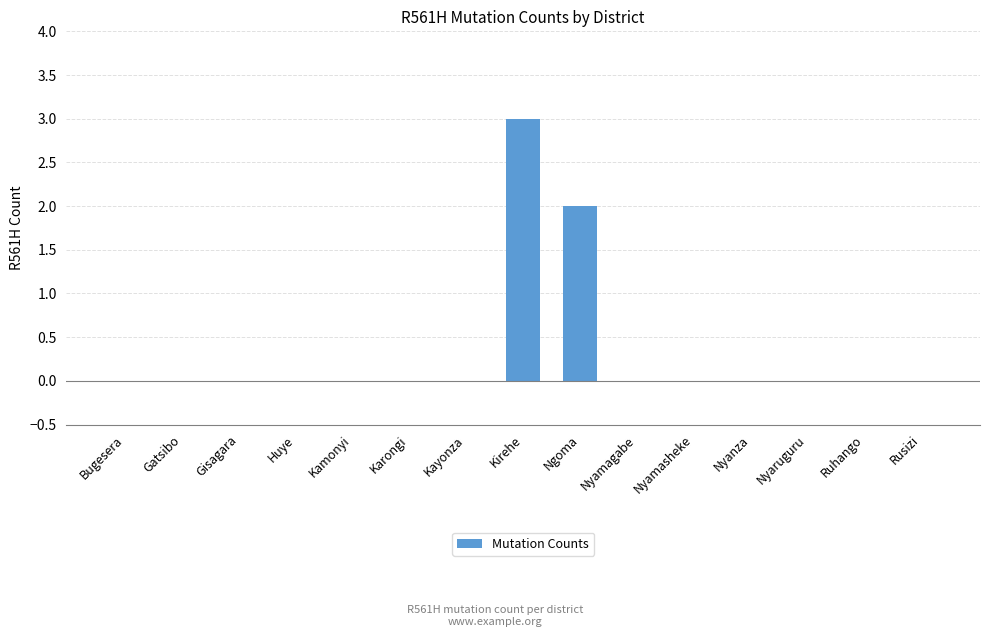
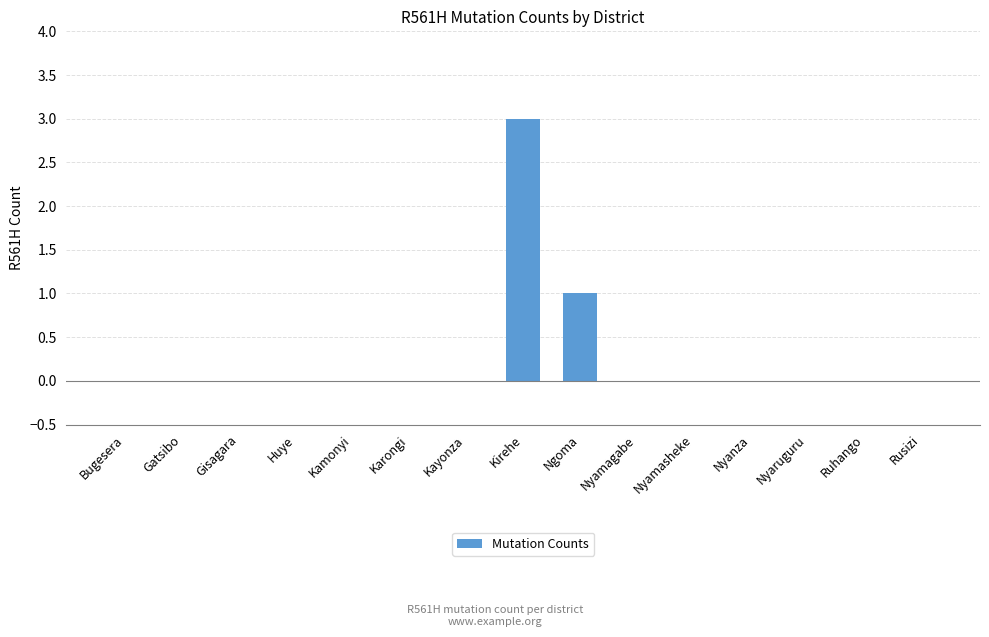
  {
    "Bugesera": 0,
    "Gatsibo": 0,
    "Gisagara": 0,
    "Huye": 0,
    "Kamonyi": 0,
    "Karongi": 0,
    "Kayonza": 0,
    "Kirehe": 3,
-   "Ngoma": 2,
+   "Ngoma": 1,
    "Nyamagabe": 0,
    "Nyamasheke": 0,
    "Nyanza": 0,
    "Nyaruguru": 0,
    "Ruhango": 0,
    "Rusizi": 0
  }
